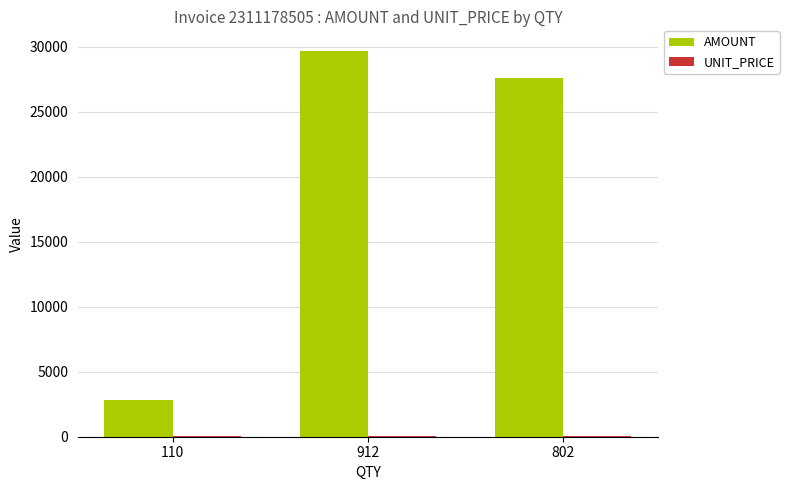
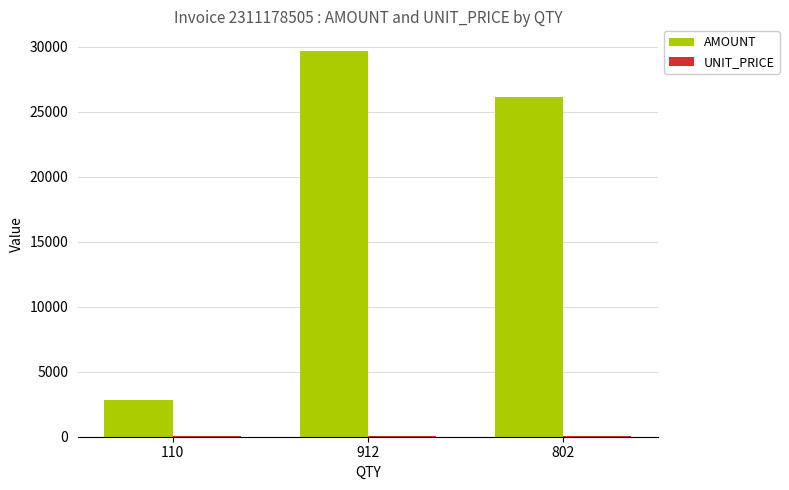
  {
    "AMOUNT": {
      "110": 2800,
      "912": 29700,
-     "802": 27600
+     "802": 26100
    }
  }
